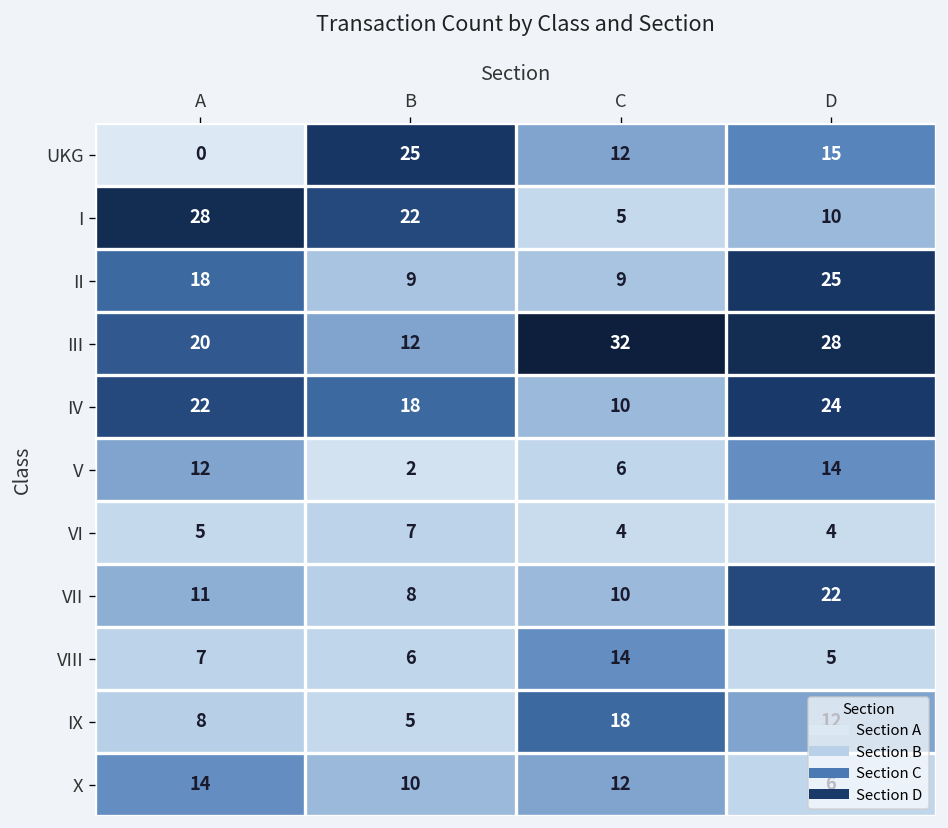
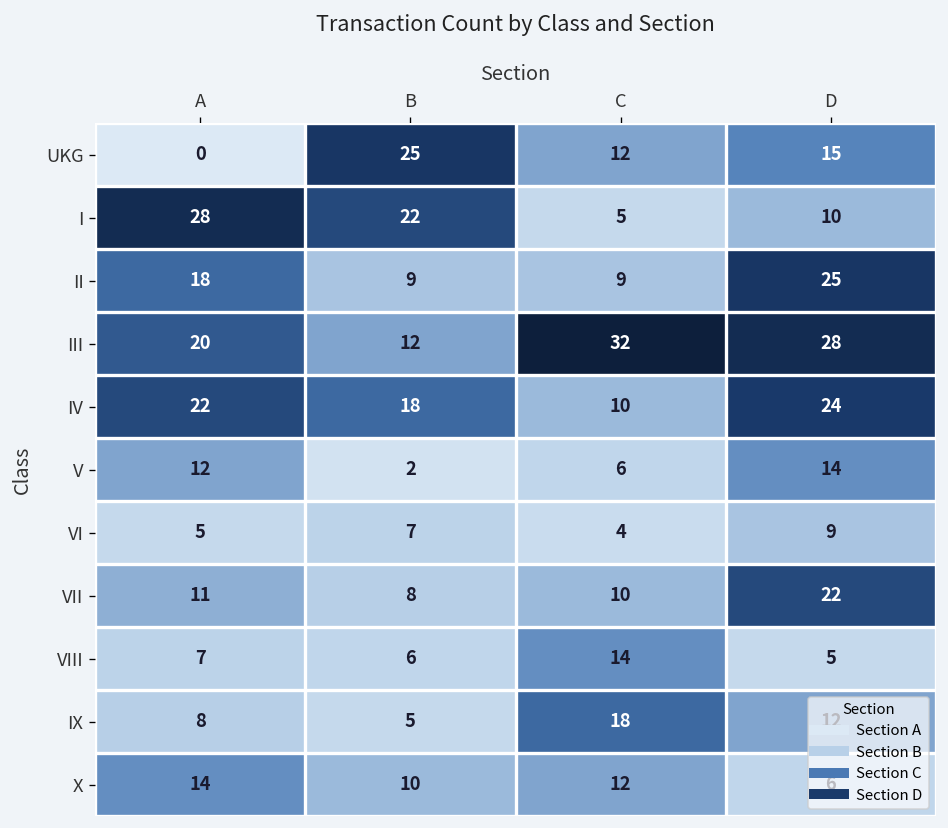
  {
    "UKG": {
      "A": 0,
      "B": 25,
      "C": 12,
      "D": 15
    },
    "I": {
      "A": 28,
      "B": 22,
      "C": 5,
      "D": 10
    },
    "II": {
      "A": 18,
      "B": 9,
      "C": 9,
      "D": 25
    },
    "III": {
      "A": 20,
      "B": 12,
      "C": 32,
      "D": 28
    },
    "IV": {
      "A": 22,
      "B": 18,
      "C": 10,
      "D": 24
    },
    "V": {
      "A": 12,
      "B": 2,
      "C": 6,
      "D": 14
    },
    "VI": {
      "A": 5,
      "B": 7,
      "C": 4,
-     "D": 4
+     "D": 9
    },
    "VII": {
      "A": 11,
      "B": 8,
      "C": 10,
      "D": 22
    },
    "VIII": {
      "A": 7,
      "B": 6,
      "C": 14,
      "D": 5
    },
    "IX": {
      "A": 8,
      "B": 5,
      "C": 18
    },
    "X": {
      "A": 14,
      "B": 10,
      "C": 12
    }
  }
